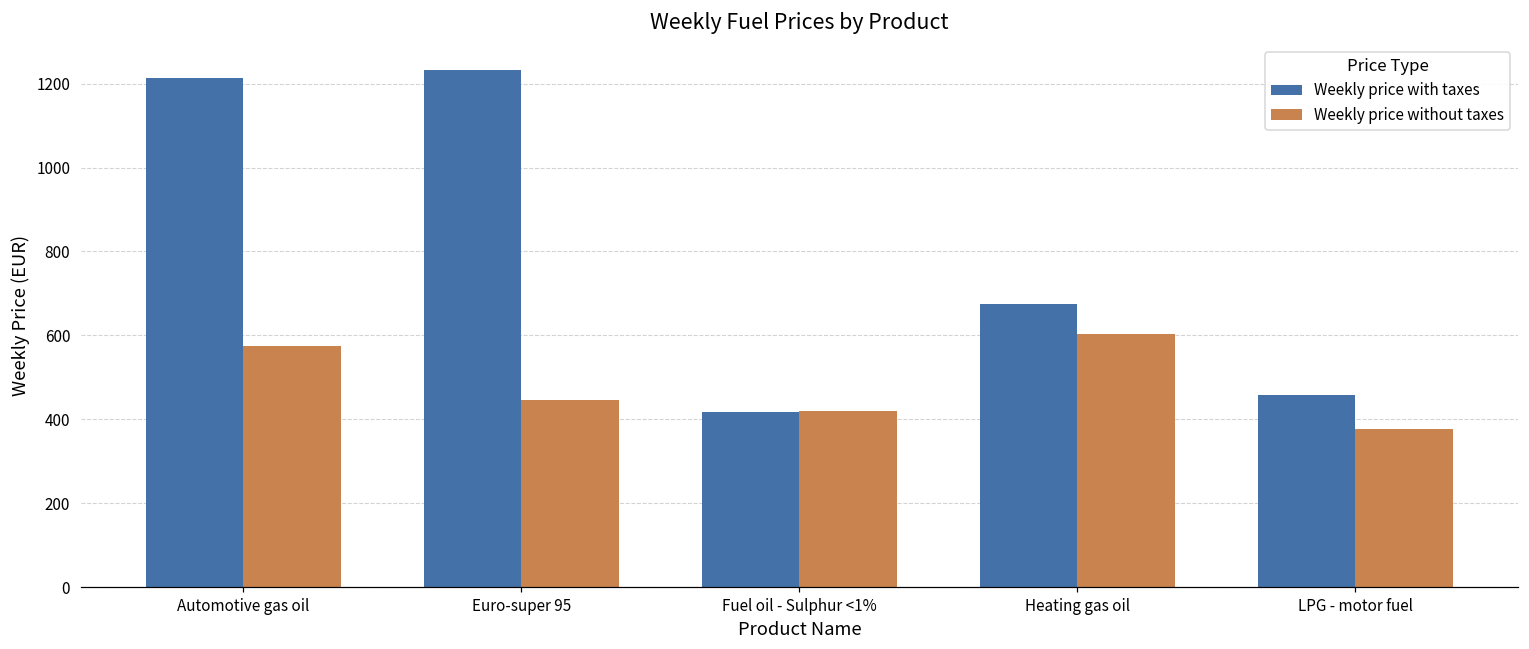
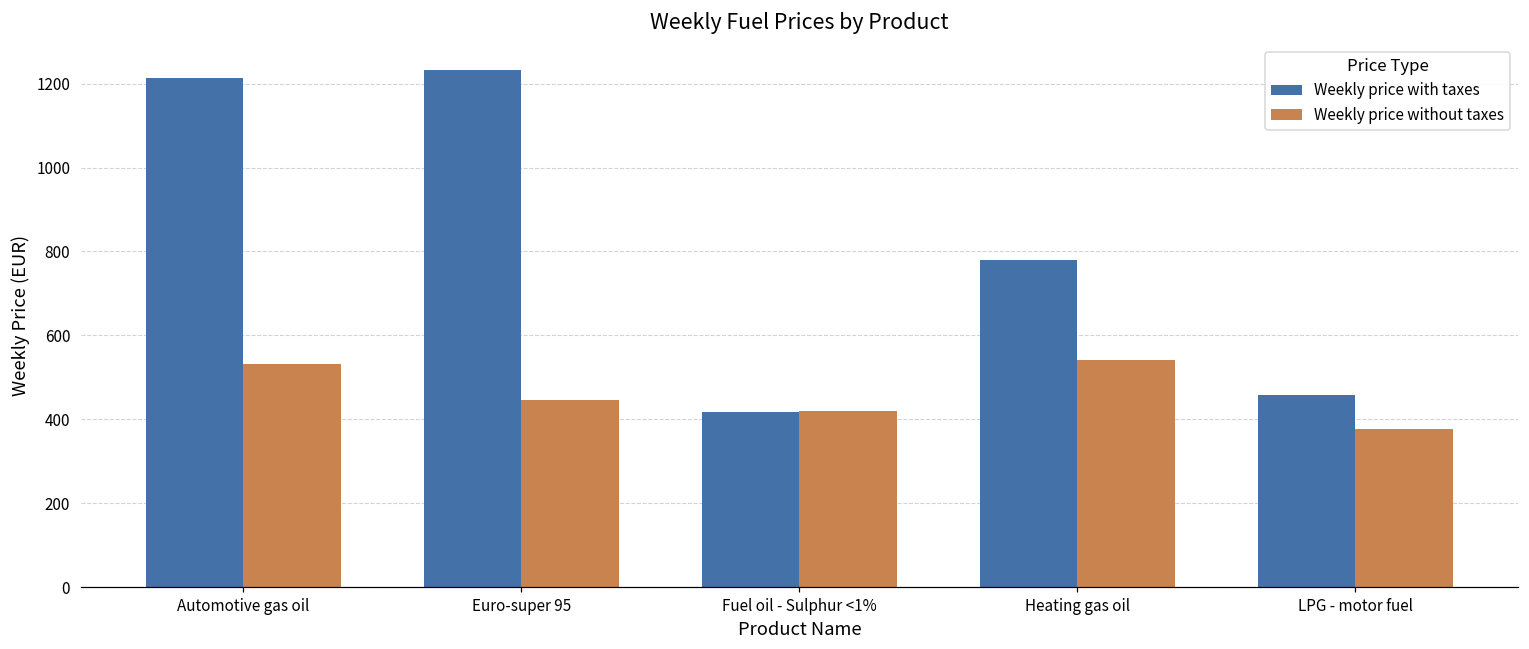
  {
    "Weekly price with taxes": {
      "Automotive gas oil": 1210,
      "Euro-super 95": 1230,
      "Fuel oil - Sulphur <1%": 420,
-     "Heating gas oil": 680,
+     "Heating gas oil": 780,
      "LPG - motor fuel": 460
    },
    "Weekly price without taxes": {
-     "Automotive gas oil": 570,
+     "Automotive gas oil": 530,
      "Euro-super 95": 450,
      "Fuel oil - Sulphur <1%": 420,
-     "Heating gas oil": 600,
+     "Heating gas oil": 540,
      "LPG - motor fuel": 380
    }
  }
